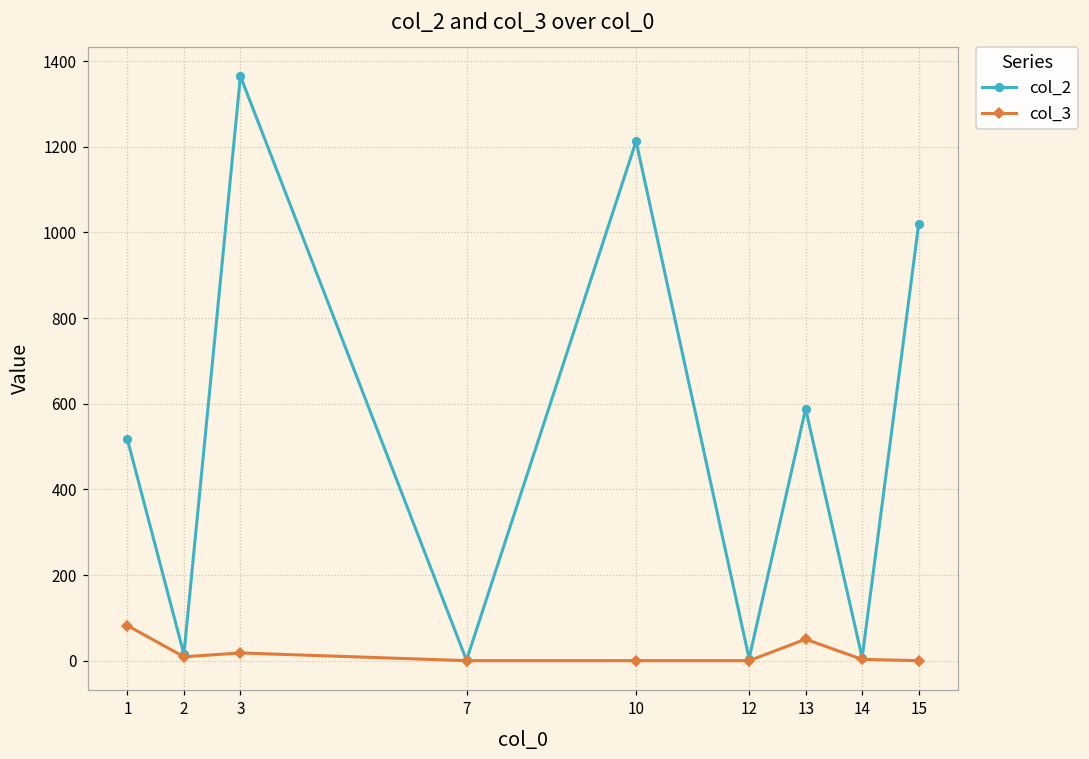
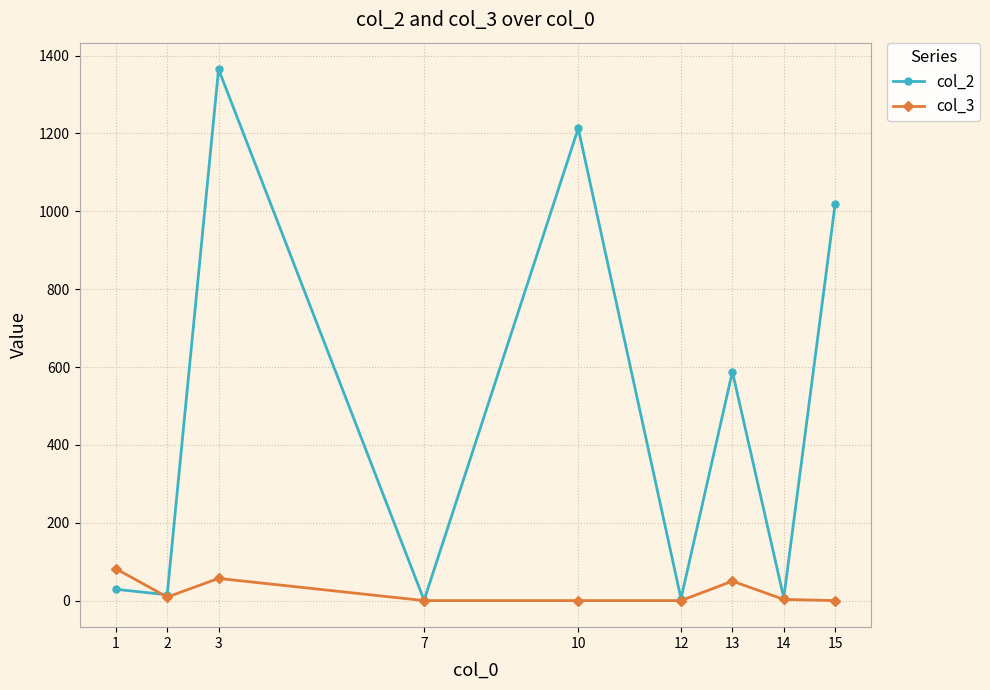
  {
    "col_2": {
-     "1": 520,
+     "1": 30,
      "3": 1370,
      "10": 1210,
      "13": 590,
      "15": 1020
    },
    "col_3": {
      "1": 80,
-     "3": 20,
+     "3": 60,
      "10": 0,
      "13": 50,
      "15": 0
    }
  }
